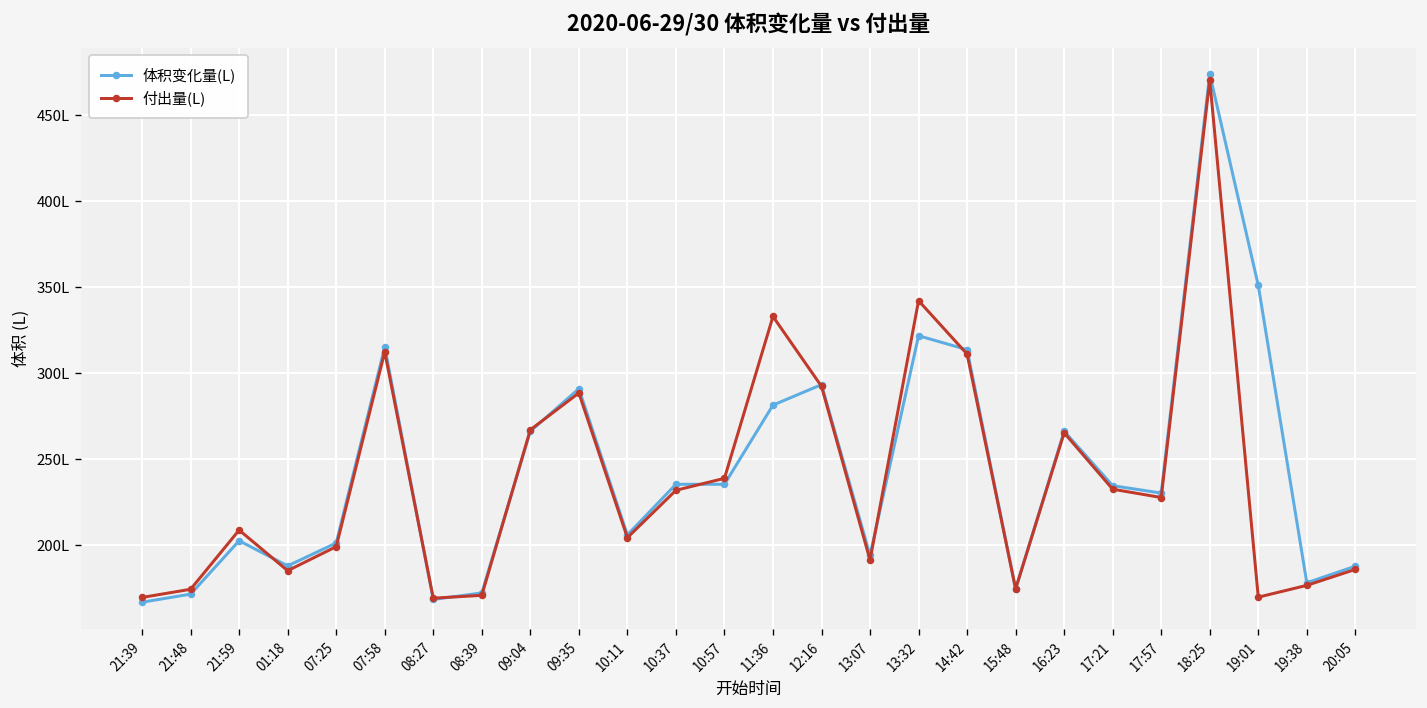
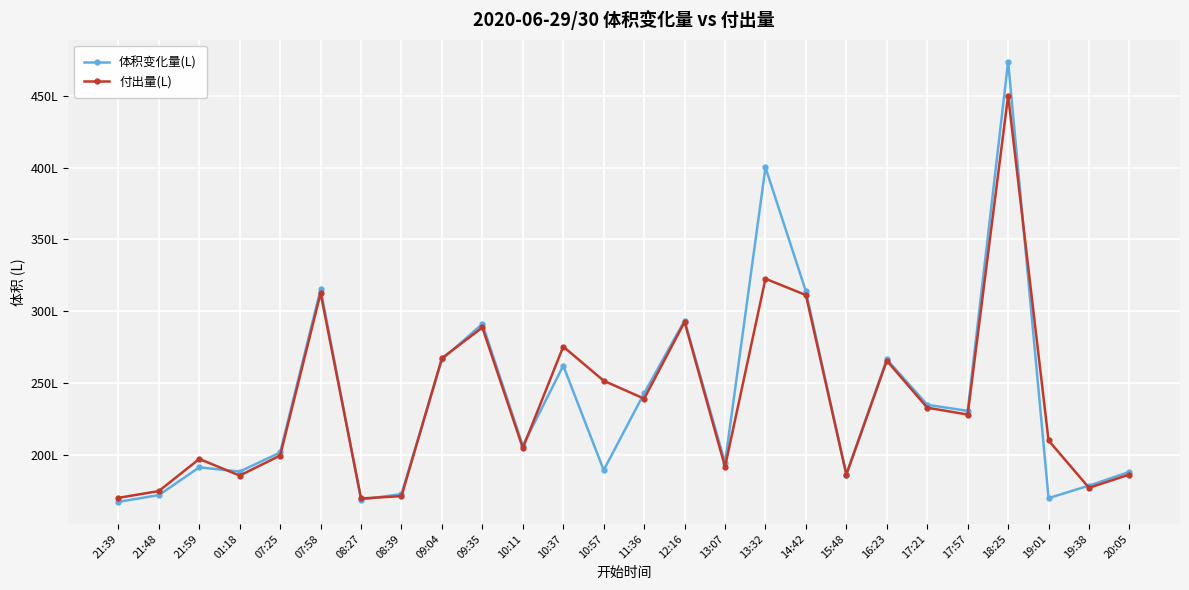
  {
    "体积变化量(L)": {
      "21:39": "167L",
      "21:48": "172L",
-     "21:59": "203L",
+     "21:59": "191L",
      "01:18": "188L",
      "07:25": "201L",
      "07:58": "315L",
      "09:35": "291L",
-     "10:37": "236L",
-     "10:57": "236L",
-     "11:36": "282L",
+     "10:37": "262L",
+     "10:57": "189L",
+     "11:36": "243L",
      "13:07": "194L",
-     "13:32": "322L",
+     "13:32": "400L",
      "14:42": "314L",
-     "15:48": "175L",
+     "15:48": "186L",
      "17:21": "235L",
      "17:57": "230L",
      "18:25": "474L",
-     "19:01": "351L",
+     "19:01": "170L",
      "20:05": "188L"
    },
    "付出量(L)": {
      "21:39": "170L",
      "21:48": "175L",
-     "21:59": "209L",
+     "21:59": "197L",
      "01:18": "185L",
      "07:25": "199L",
      "07:58": "312L",
      "09:35": "289L",
-     "10:37": "232L",
-     "10:57": "239L",
-     "11:36": "333L",
+     "10:37": "275L",
+     "10:57": "251L",
+     "11:36": "239L",
      "13:07": "192L",
-     "13:32": "342L",
+     "13:32": "323L",
      "14:42": "311L",
-     "15:48": "175L",
+     "15:48": "186L",
      "17:21": "233L",
      "17:57": "228L",
-     "18:25": "470L",
-     "19:01": "170L",
+     "18:25": "450L",
+     "19:01": "210L",
      "20:05": "186L"
    }
  }
